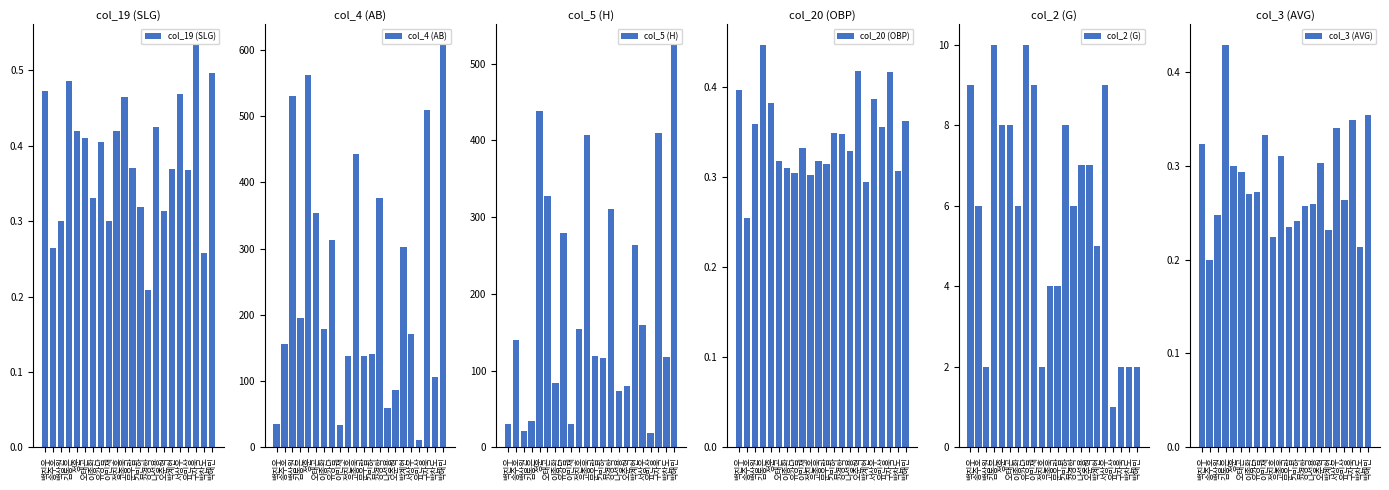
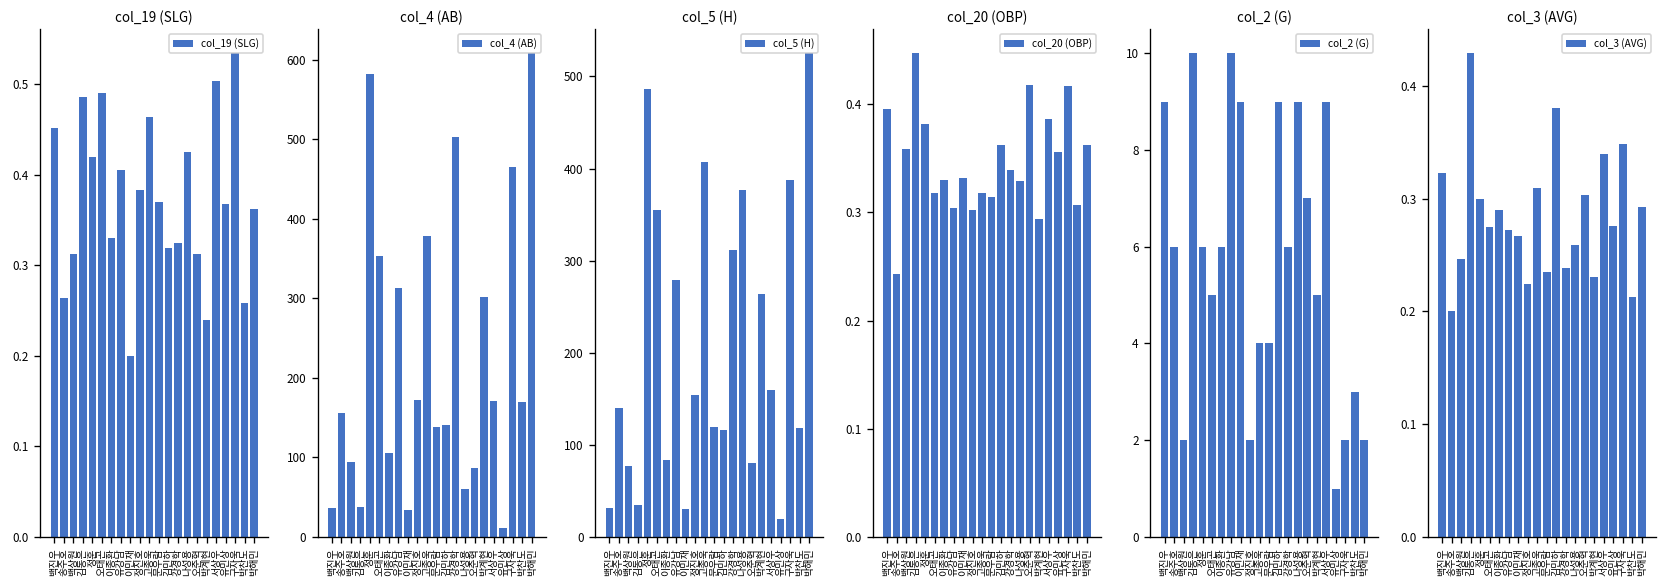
  {
    "col_19 (SLG)": {
-     "백진우": 0.47,
+     "백진우": 0.45,
      "송주호": 0.26,
-     "백상원": 0.30,
+     "백상원": 0.31,
      "김동은": 0.49,
      "정훈": 0.42,
-     "오태곤": 0.41,
+     "오태곤": 0.49,
      "이종환": 0.33,
      "유강남": 0.41,
-     "이민재": 0.3,
-     "정진호": 0.42,
+     "이민재": 0.2,
+     "정진호": 0.38,
      "고종욱": 0.46,
      "문우람": 0.37,
      "김민하": 0.32,
-     "강경학": 0.21,
+     "강경학": 0.33,
      "나성용": 0.43,
      "오준혁": 0.31,
-     "박계현": 0.37,
-     "서상우": 0.47,
+     "박계현": 0.24,
+     "서상우": 0.50,
      "유민상": 0.37,
      "구자욱": 0.53,
      "박찬도": 0.26,
-     "박해민": 0.50
+     "박해민": 0.36
    },
    "col_4 (AB)": {
      "백진우": 40,
      "송주호": 160,
-     "백상원": 530,
-     "김동은": 200,
-     "정훈": 560,
+     "백상원": 90,
+     "김동은": 40,
+     "정훈": 580,
      "오태곤": 350,
-     "이종환": 180,
+     "이종환": 110,
      "유강남": 310,
      "이민재": 30,
-     "정진호": 140,
-     "고종욱": 440,
+     "정진호": 170,
+     "고종욱": 380,
      "문우람": 140,
      "김민하": 140,
-     "강경학": 380,
+     "강경학": 500,
      "나성용": 60,
      "오준혁": 90,
      "박계현": 300,
      "서상우": 170,
      "유민상": 10,
-     "구자욱": 510,
-     "박찬도": 110,
+     "구자욱": 470,
+     "박찬도": 170,
      "박해민": 610
    },
    "col_5 (H)": {
      "백진우": 30,
      "송주호": 140,
-     "백상원": 20,
+     "백상원": 80,
      "김동은": 40,
-     "정훈": 440,
-     "오태곤": 330,
+     "정훈": 490,
+     "오태곤": 360,
      "이종환": 80,
      "유강남": 280,
      "이민재": 30,
      "정진호": 150,
      "고종욱": 410,
      "문우람": 120,
      "김민하": 120,
      "강경학": 310,
-     "나성용": 70,
+     "나성용": 380,
      "오준혁": 80,
      "박계현": 260,
      "서상우": 160,
      "유민상": 20,
-     "구자욱": 410,
+     "구자욱": 390,
      "박찬도": 120,
      "박해민": 530
    },
    "col_20 (OBP)": {
      "백진우": 0.40,
-     "송주호": 0.25,
+     "송주호": 0.24,
      "백상원": 0.36,
      "김동은": 0.45,
      "정훈": 0.38,
      "오태곤": 0.32,
-     "이종환": 0.31,
+     "이종환": 0.33,
      "유강남": 0.30,
      "이민재": 0.33,
      "정진호": 0.30,
      "고종욱": 0.32,
      "문우람": 0.31,
-     "김민하": 0.35,
-     "강경학": 0.35,
+     "김민하": 0.36,
+     "강경학": 0.34,
      "나성용": 0.33,
      "오준혁": 0.42,
      "박계현": 0.29,
      "서상우": 0.39,
      "유민상": 0.36,
      "구자욱": 0.42,
      "박찬도": 0.31,
      "박해민": 0.36
    },
    "col_2 (G)": {
      "백진우": 9,
      "송주호": 6,
      "백상원": 2,
      "김동은": 10,
-     "정훈": 8,
-     "오태곤": 8,
+     "정훈": 6,
+     "오태곤": 5,
      "이종환": 6,
      "유강남": 10,
      "이민재": 9,
      "정진호": 2,
      "고종욱": 4,
      "문우람": 4,
-     "김민하": 8,
+     "김민하": 9,
      "강경학": 6,
-     "나성용": 7,
+     "나성용": 9,
      "오준혁": 7,
      "박계현": 5,
      "서상우": 9,
      "유민상": 1,
      "구자욱": 2,
-     "박찬도": 2,
+     "박찬도": 3,
      "박해민": 2
    },
    "col_3 (AVG)": {
      "백진우": 0.32,
      "송주호": 0.20,
      "백상원": 0.25,
      "김동은": 0.43,
      "정훈": 0.30,
-     "오태곤": 0.29,
-     "이종환": 0.27,
+     "오태곤": 0.28,
+     "이종환": 0.29,
      "유강남": 0.27,
-     "이민재": 0.33,
+     "이민재": 0.27,
      "정진호": 0.22,
      "고종욱": 0.31,
      "문우람": 0.24,
-     "김민하": 0.24,
-     "강경학": 0.26,
+     "김민하": 0.38,
+     "강경학": 0.24,
      "나성용": 0.26,
      "오준혁": 0.30,
      "박계현": 0.23,
      "서상우": 0.34,
-     "유민상": 0.26,
+     "유민상": 0.28,
      "구자욱": 0.35,
      "박찬도": 0.21,
-     "박해민": 0.35
+     "박해민": 0.29
    }
  }
